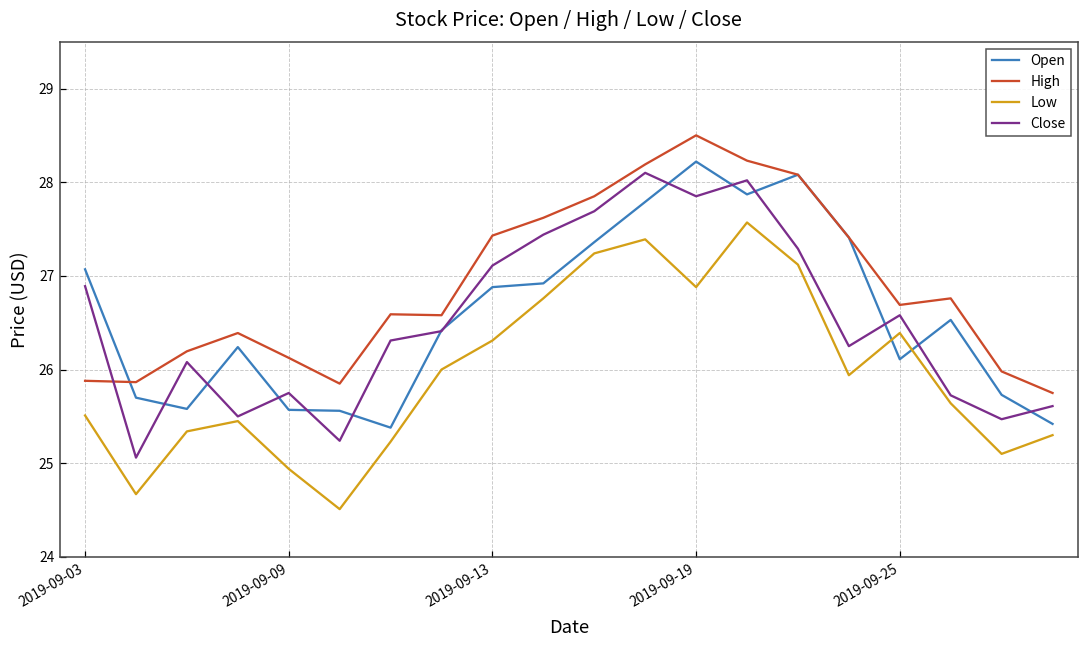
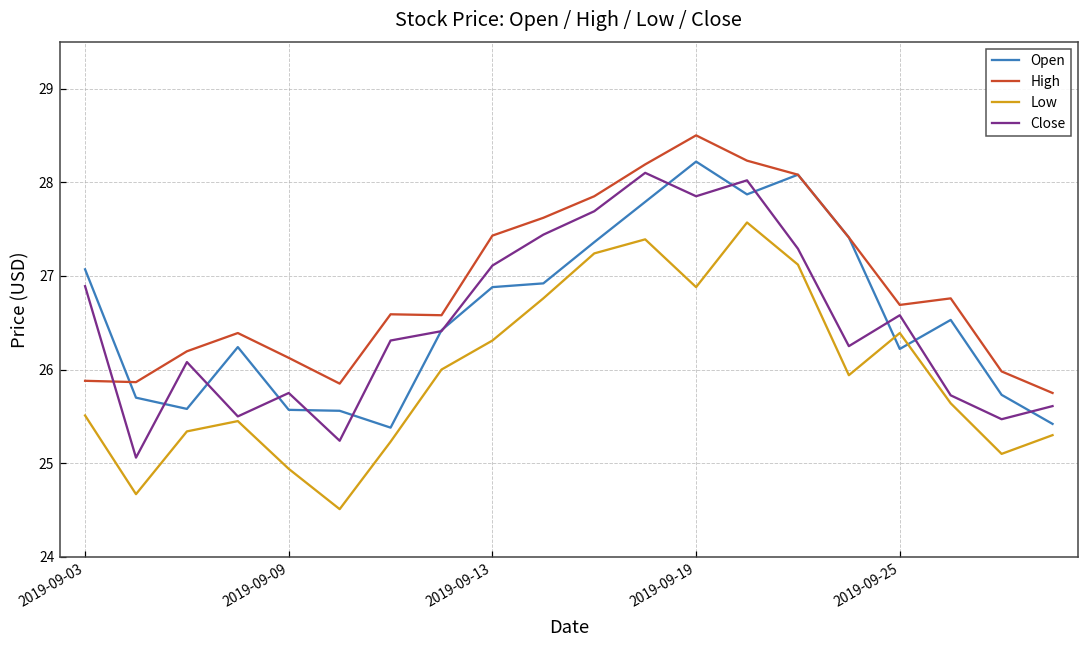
  {
    "Open": {
      "2019-09-03": 27.1,
      "2019-09-09": 25.6,
      "2019-09-13": 26.9,
      "2019-09-19": 28.2,
-     "2019-09-25": 26.1
+     "2019-09-25": 26.2
    },
    "High": {
      "2019-09-03": 25.9,
      "2019-09-09": 26.1,
      "2019-09-13": 27.4,
      "2019-09-19": 28.5,
      "2019-09-25": 26.7
    },
    "Low": {
      "2019-09-03": 25.5,
      "2019-09-09": 24.9,
      "2019-09-13": 26.3,
      "2019-09-19": 26.9,
      "2019-09-25": 26.4
    },
    "Close": {
      "2019-09-03": 26.9,
      "2019-09-09": 25.8,
      "2019-09-13": 27.1,
      "2019-09-19": 27.9,
      "2019-09-25": 26.6
    }
  }
